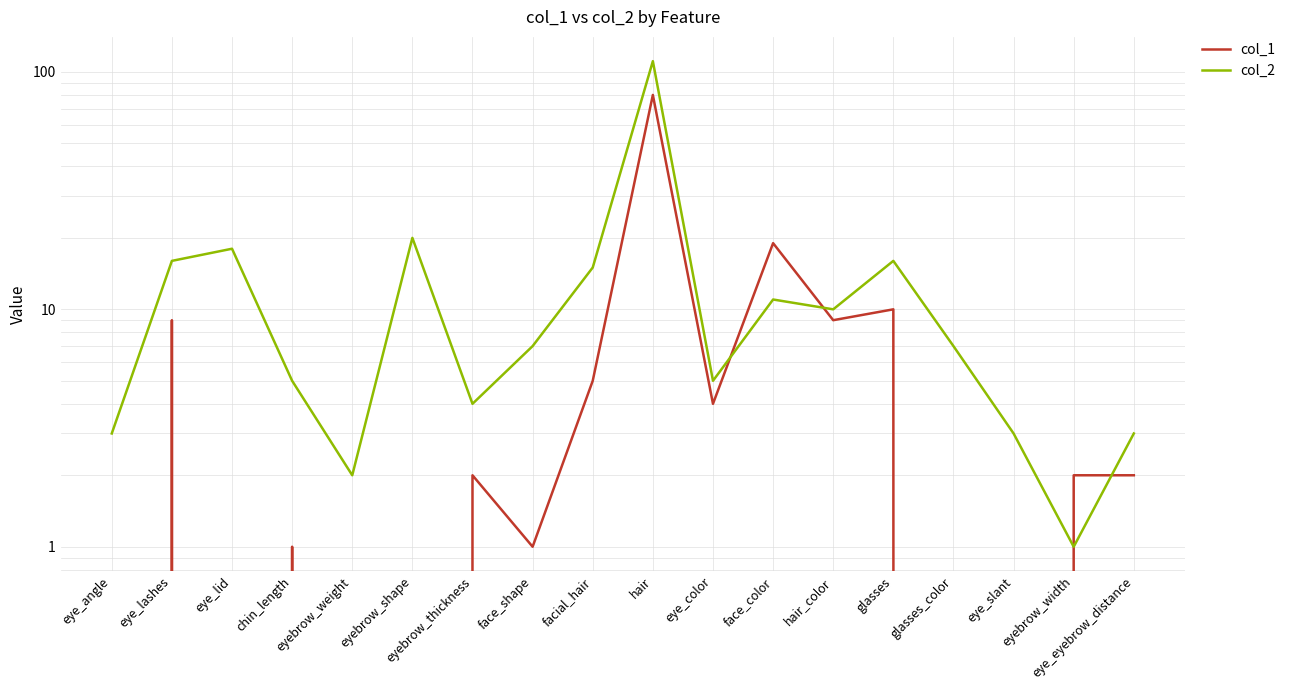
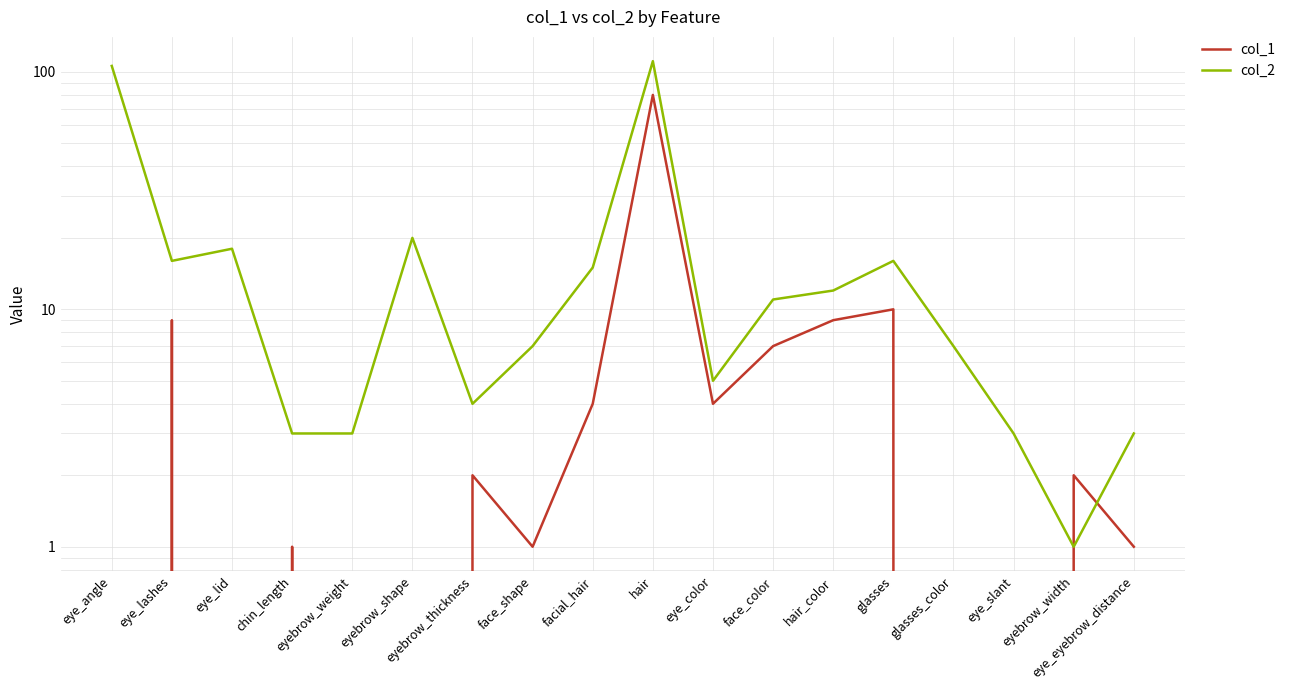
  {
    "col_1": {
      "eye_lashes": 9,
      "chin_length": 1,
      "eyebrow_thickness": 2,
      "face_shape": 1,
-     "facial_hair": 5,
+     "facial_hair": 4,
      "hair": 80,
      "eye_color": 4,
-     "face_color": 19,
+     "face_color": 7,
      "hair_color": 9,
      "glasses": 10,
      "eyebrow_width": 2,
-     "eye_eyebrow_distance": 2
+     "eye_eyebrow_distance": 1
    },
    "col_2": {
-     "eye_angle": 3,
+     "eye_angle": 110,
      "eye_lashes": 16,
      "eye_lid": 18,
-     "chin_length": 5,
-     "eyebrow_weight": 2,
+     "chin_length": 3,
+     "eyebrow_weight": 3,
      "eyebrow_shape": 20,
      "eyebrow_thickness": 4,
      "face_shape": 7,
      "facial_hair": 15,
      "hair": 110,
      "eye_color": 5,
      "face_color": 11,
-     "hair_color": 10,
+     "hair_color": 12,
      "glasses": 16,
      "glasses_color": 7,
      "eye_slant": 3,
      "eyebrow_width": 1,
      "eye_eyebrow_distance": 3
    }
  }
